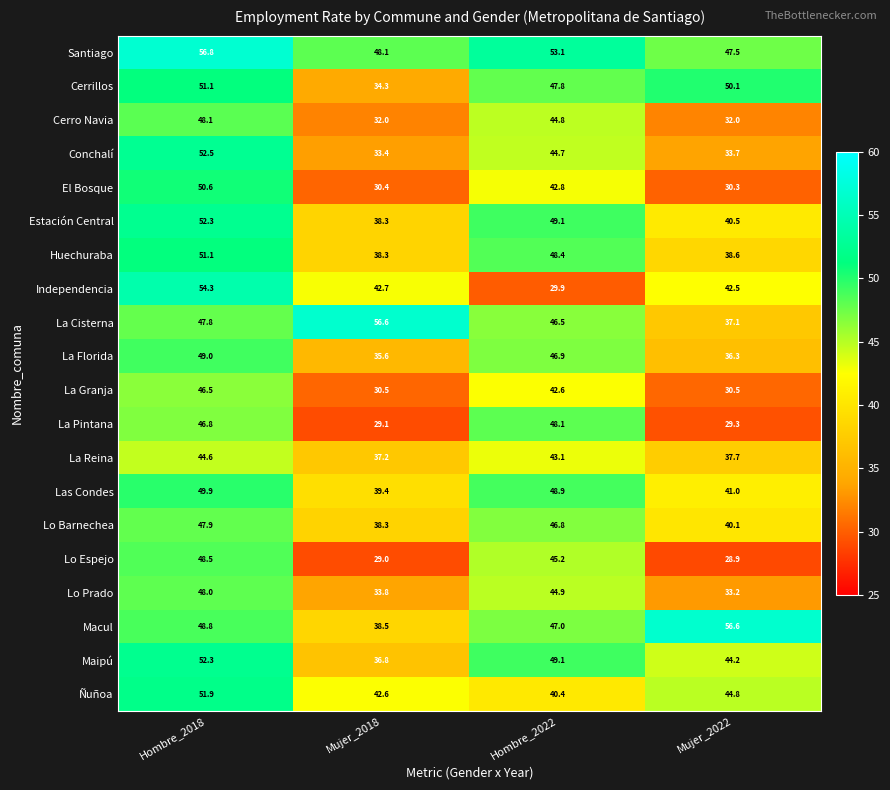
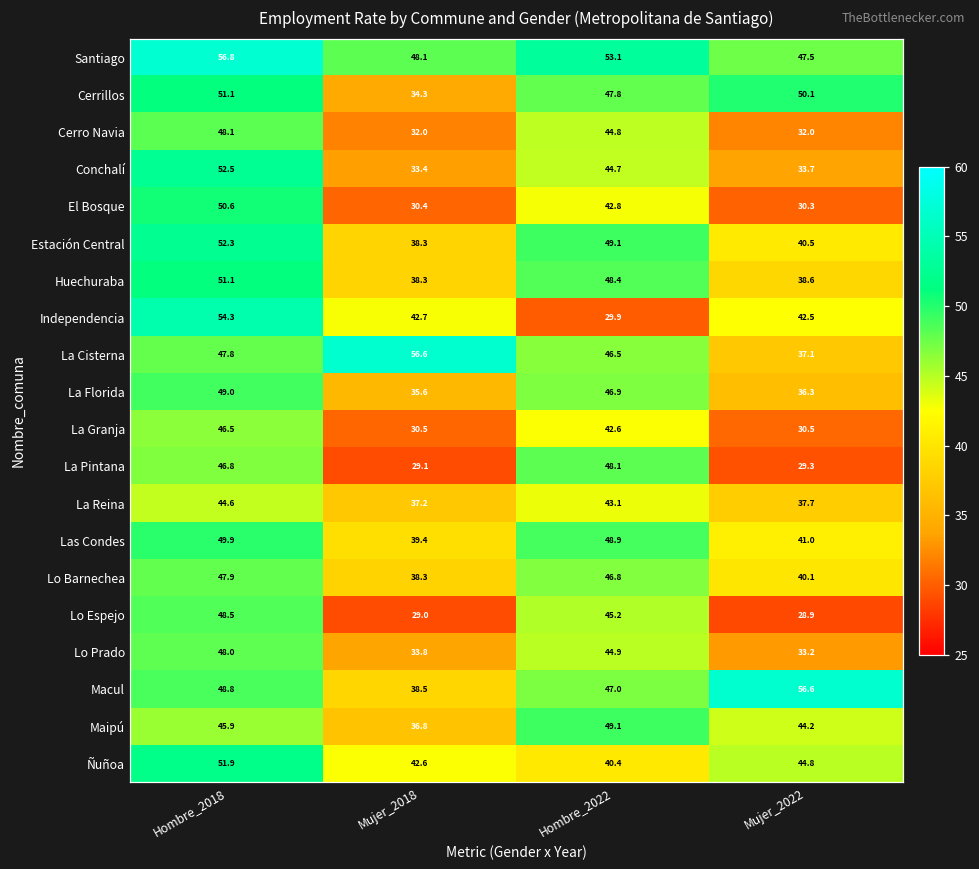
  {
    "Santiago": {
      "Hombre_2018": 56.8,
      "Mujer_2018": 48.1,
      "Hombre_2022": 53.1,
      "Mujer_2022": 47.5
    },
    "Cerrillos": {
      "Hombre_2018": 51.1,
      "Mujer_2018": 34.3,
      "Hombre_2022": 47.8,
      "Mujer_2022": 50.1
    },
    "Cerro Navia": {
      "Hombre_2018": 48.1,
      "Mujer_2018": 32.0,
      "Hombre_2022": 44.8,
      "Mujer_2022": 32.0
    },
    "Conchalí": {
      "Hombre_2018": 52.5,
      "Mujer_2018": 33.4,
      "Hombre_2022": 44.7,
      "Mujer_2022": 33.7
    },
    "El Bosque": {
      "Hombre_2018": 50.6,
      "Mujer_2018": 30.4,
      "Hombre_2022": 42.8,
      "Mujer_2022": 30.3
    },
    "Estación Central": {
      "Hombre_2018": 52.3,
      "Mujer_2018": 38.3,
      "Hombre_2022": 49.1,
      "Mujer_2022": 40.5
    },
    "Huechuraba": {
      "Hombre_2018": 51.1,
      "Mujer_2018": 38.3,
      "Hombre_2022": 48.4,
      "Mujer_2022": 38.6
    },
    "Independencia": {
      "Hombre_2018": 54.3,
      "Mujer_2018": 42.7,
      "Hombre_2022": 29.9,
      "Mujer_2022": 42.5
    },
    "La Cisterna": {
      "Hombre_2018": 47.8,
      "Mujer_2018": 56.6,
      "Hombre_2022": 46.5,
      "Mujer_2022": 37.1
    },
    "La Florida": {
      "Hombre_2018": 49.0,
      "Mujer_2018": 35.6,
      "Hombre_2022": 46.9,
      "Mujer_2022": 36.3
    },
    "La Granja": {
      "Hombre_2018": 46.5,
      "Mujer_2018": 30.5,
      "Hombre_2022": 42.6,
      "Mujer_2022": 30.5
    },
    "La Pintana": {
      "Hombre_2018": 46.8,
      "Mujer_2018": 29.1,
      "Hombre_2022": 48.1,
      "Mujer_2022": 29.3
    },
    "La Reina": {
      "Hombre_2018": 44.6,
      "Mujer_2018": 37.2,
      "Hombre_2022": 43.1,
      "Mujer_2022": 37.7
    },
    "Las Condes": {
      "Hombre_2018": 49.9,
      "Mujer_2018": 39.4,
      "Hombre_2022": 48.9,
      "Mujer_2022": 41.0
    },
    "Lo Barnechea": {
      "Hombre_2018": 47.9,
      "Mujer_2018": 38.3,
      "Hombre_2022": 46.8,
      "Mujer_2022": 40.1
    },
    "Lo Espejo": {
      "Hombre_2018": 48.5,
      "Mujer_2018": 29.0,
      "Hombre_2022": 45.2,
      "Mujer_2022": 28.9
    },
    "Lo Prado": {
      "Hombre_2018": 48.0,
      "Mujer_2018": 33.8,
      "Hombre_2022": 44.9,
      "Mujer_2022": 33.2
    },
    "Macul": {
      "Hombre_2018": 48.8,
      "Mujer_2018": 38.5,
      "Hombre_2022": 47.0,
      "Mujer_2022": 56.6
    },
    "Maipú": {
-     "Hombre_2018": 52.3,
+     "Hombre_2018": 45.9,
      "Mujer_2018": 36.8,
      "Hombre_2022": 49.1,
      "Mujer_2022": 44.2
    },
    "Ñuñoa": {
      "Hombre_2018": 51.9,
      "Mujer_2018": 42.6,
      "Hombre_2022": 40.4,
      "Mujer_2022": 44.8
    }
  }
